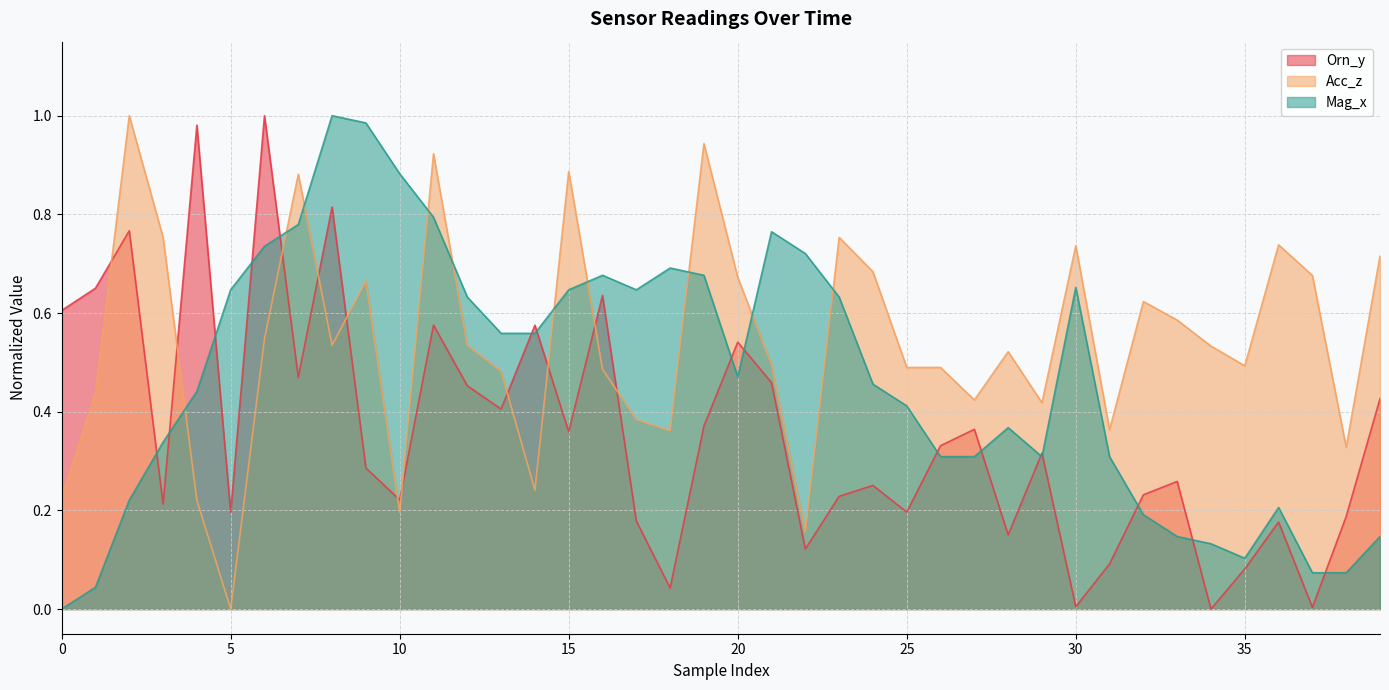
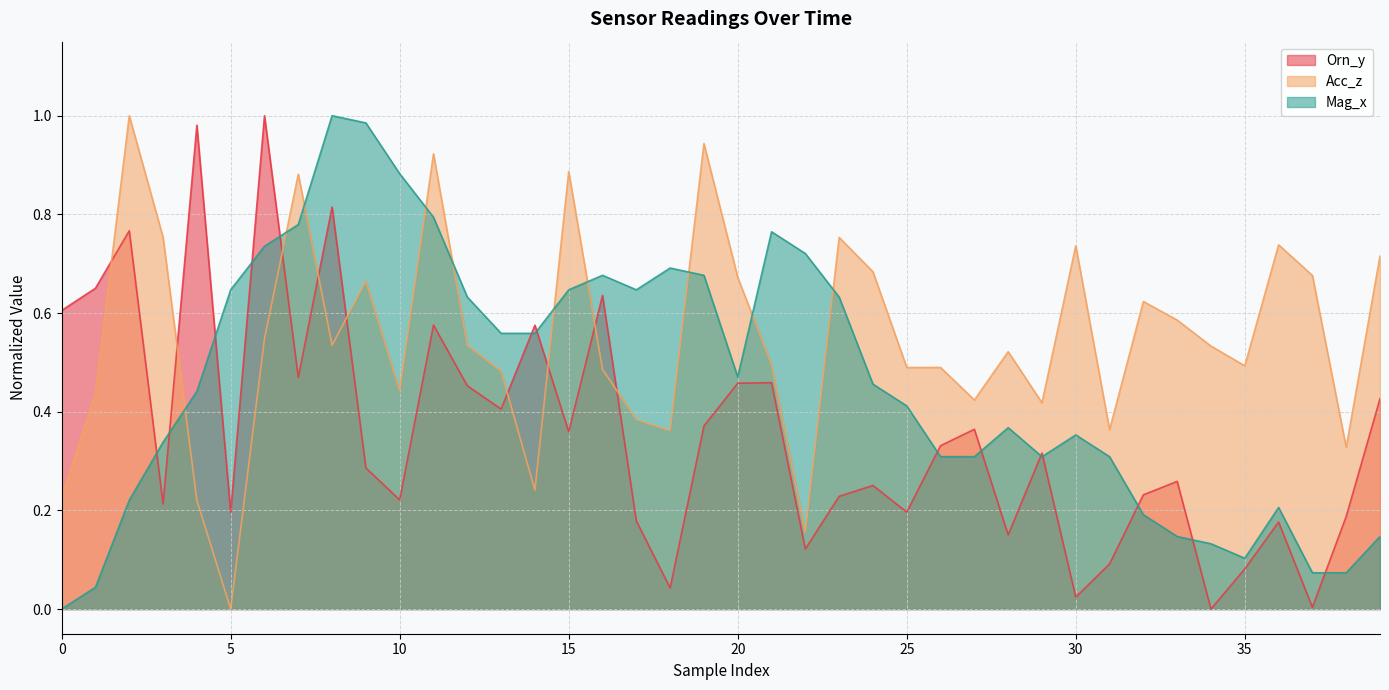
  {
    "Orn_y": {
      "0": 0.61,
      "5": 0.20,
      "10": 0.22,
      "15": 0.36,
-     "20": 0.54,
+     "20": 0.46,
      "25": 0.20,
-     "30": 0.00,
+     "30": 0.02,
      "35": 0.08
    },
    "Acc_z": {
      "0": 0.23,
      "5": 0.00,
-     "10": 0.20,
+     "10": 0.44,
      "15": 0.89,
      "20": 0.67,
      "25": 0.49,
      "30": 0.74,
      "35": 0.49
    },
    "Mag_x": {
      "0": 0.00,
      "5": 0.65,
      "10": 0.88,
      "15": 0.65,
      "20": 0.47,
      "25": 0.41,
-     "30": 0.65,
+     "30": 0.35,
      "35": 0.10
    }
  }
